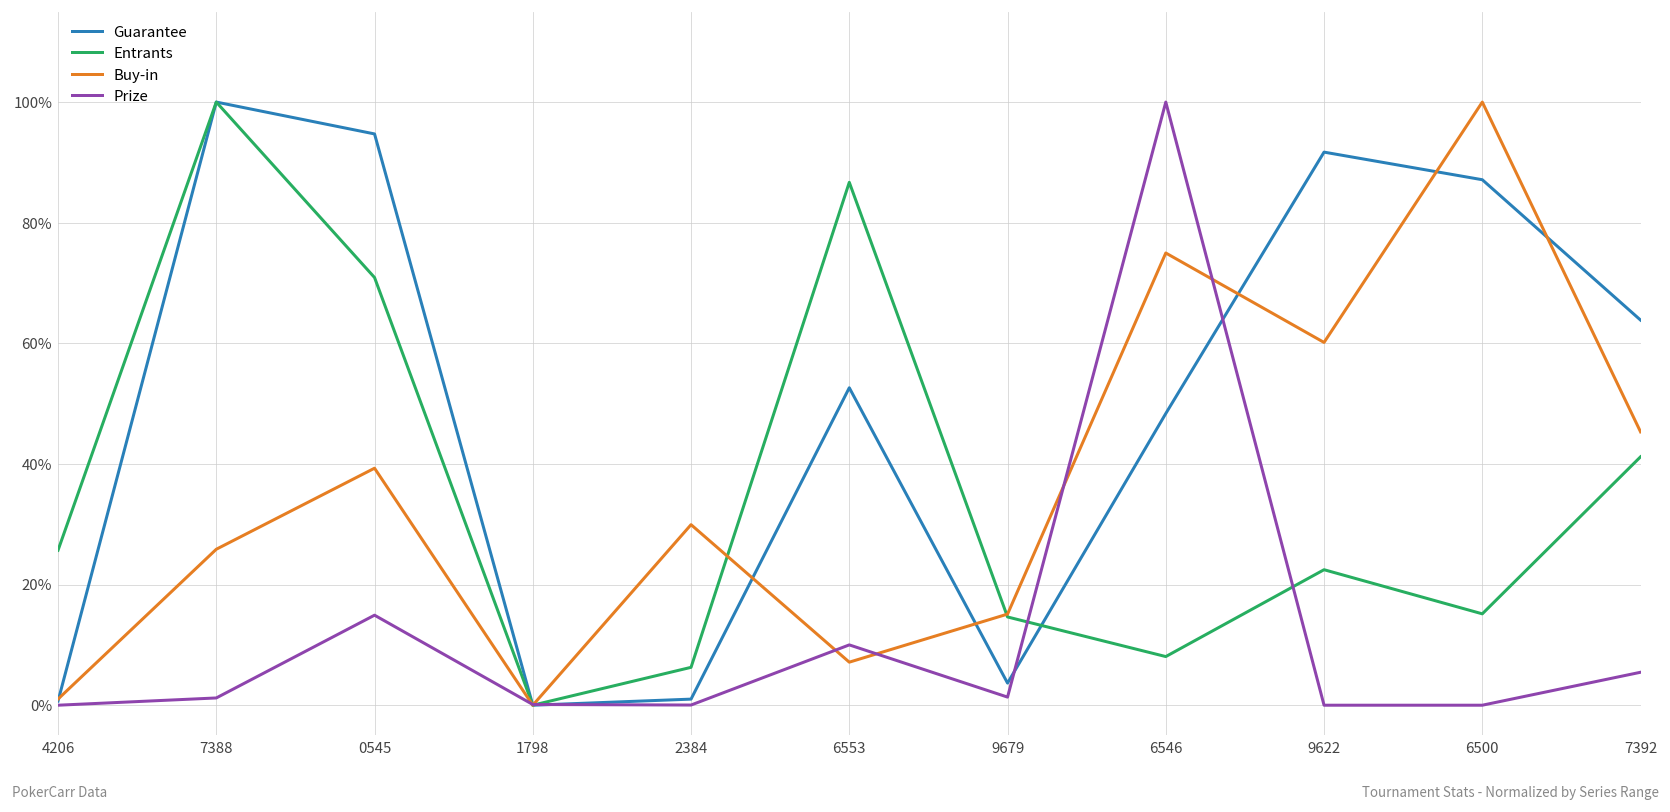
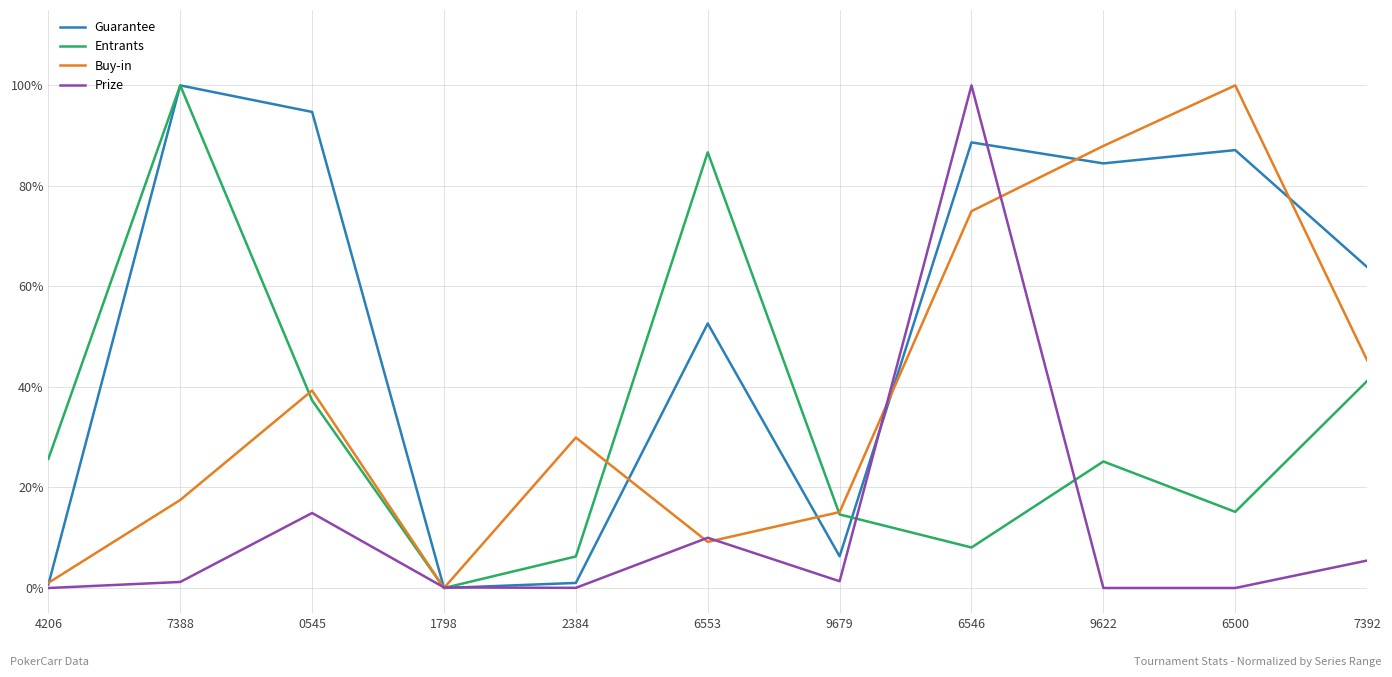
  {
    "Guarantee": {
      "0545": "95%",
      "2384": "1%",
      "6553": "53%",
-     "9679": "4%",
-     "6546": "48%",
-     "9622": "92%",
+     "9679": "6%",
+     "6546": "89%",
+     "9622": "84%",
      "6500": "87%",
      "7392": "64%"
    },
    "Entrants": {
      "4206": "26%",
-     "0545": "71%",
+     "0545": "37%",
      "2384": "6%",
      "6553": "87%",
      "6546": "8%",
-     "9622": "22%",
+     "9622": "25%",
      "6500": "15%",
      "7392": "41%"
    },
    "Buy-in": {
-     "7388": "26%",
+     "7388": "18%",
      "0545": "39%",
      "2384": "30%",
-     "6553": "7%",
+     "6553": "9%",
      "6546": "75%",
-     "9622": "60%",
+     "9622": "88%",
      "6500": "100%",
      "7392": "45%"
    },
    "Prize": {
      "4206": "0%",
      "7388": "1%",
      "0545": "15%",
      "2384": "0%",
      "6553": "10%",
      "9679": "1%",
      "6546": "100%",
      "9622": "0%",
      "6500": "0%",
      "7392": "5%"
    }
  }
